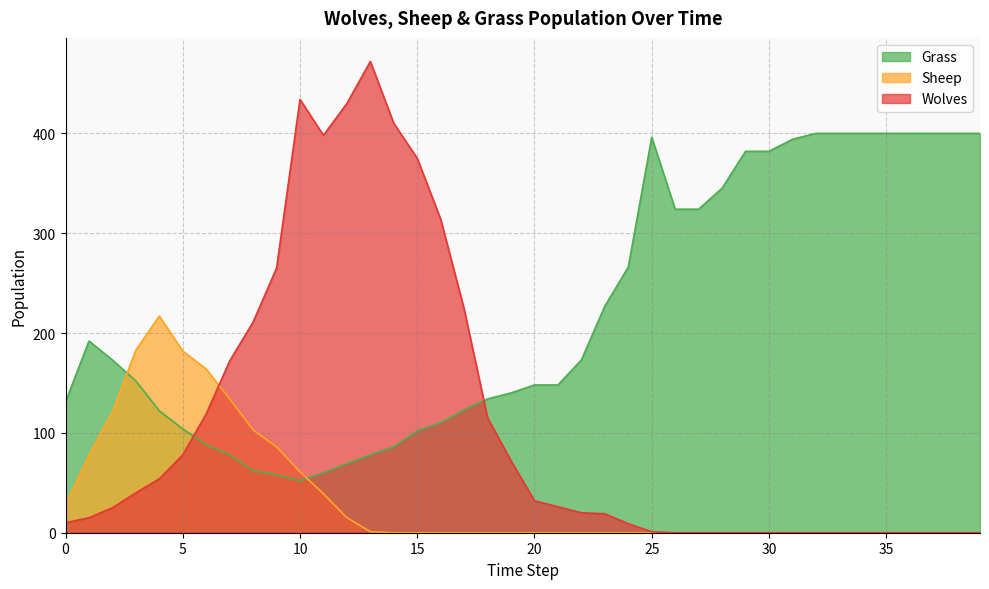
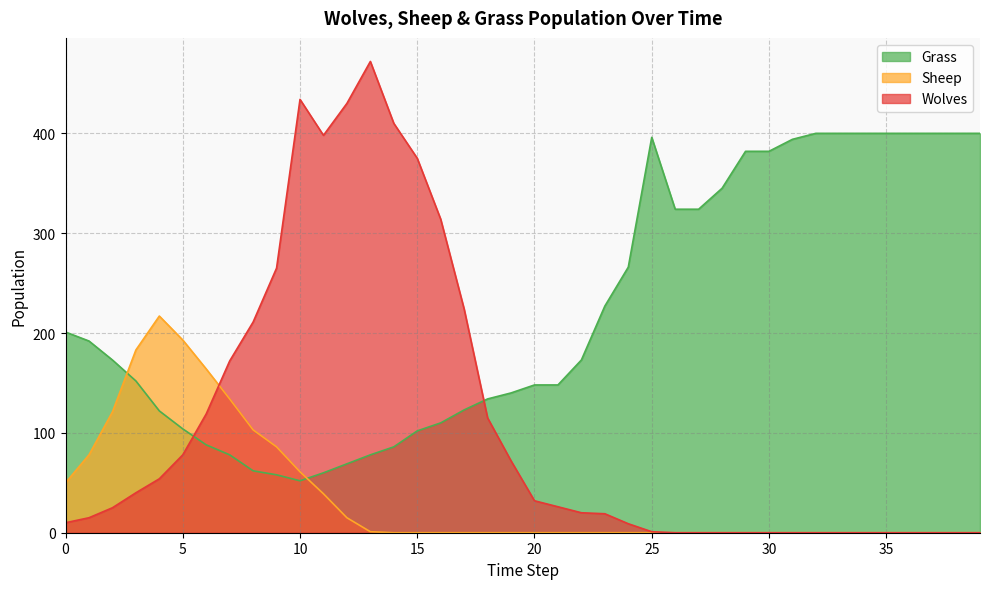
  {
    "Grass": {
-     "0": 130,
+     "0": 200,
      "5": 100,
      "10": 50,
      "15": 100,
      "20": 150,
      "25": 400,
      "30": 380,
      "35": 400
    },
    "Sheep": {
-     "0": 30,
-     "5": 180,
+     "0": 50,
+     "5": 190,
      "10": 60,
      "15": 0,
      "20": 0
    },
    "Wolves": {
      "0": 10,
      "5": 80,
      "10": 430,
      "15": 380,
      "20": 30
    }
  }
